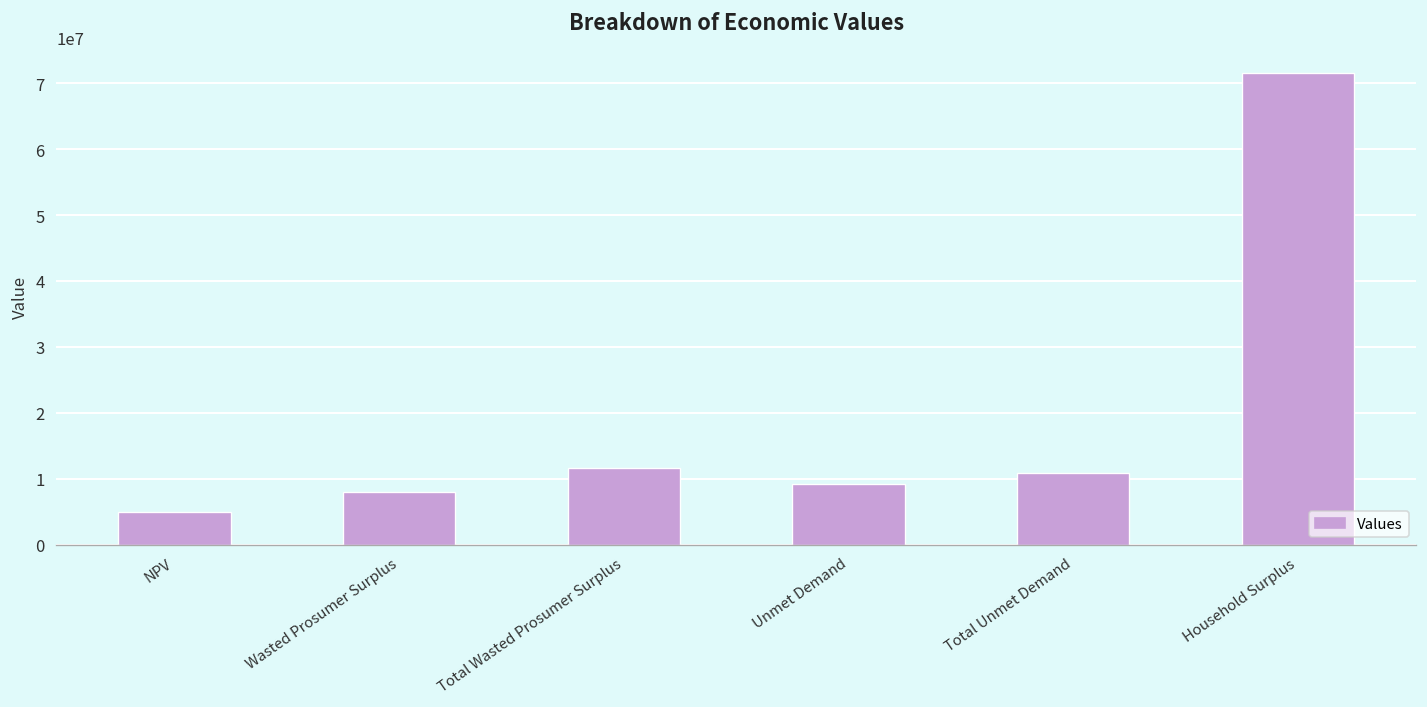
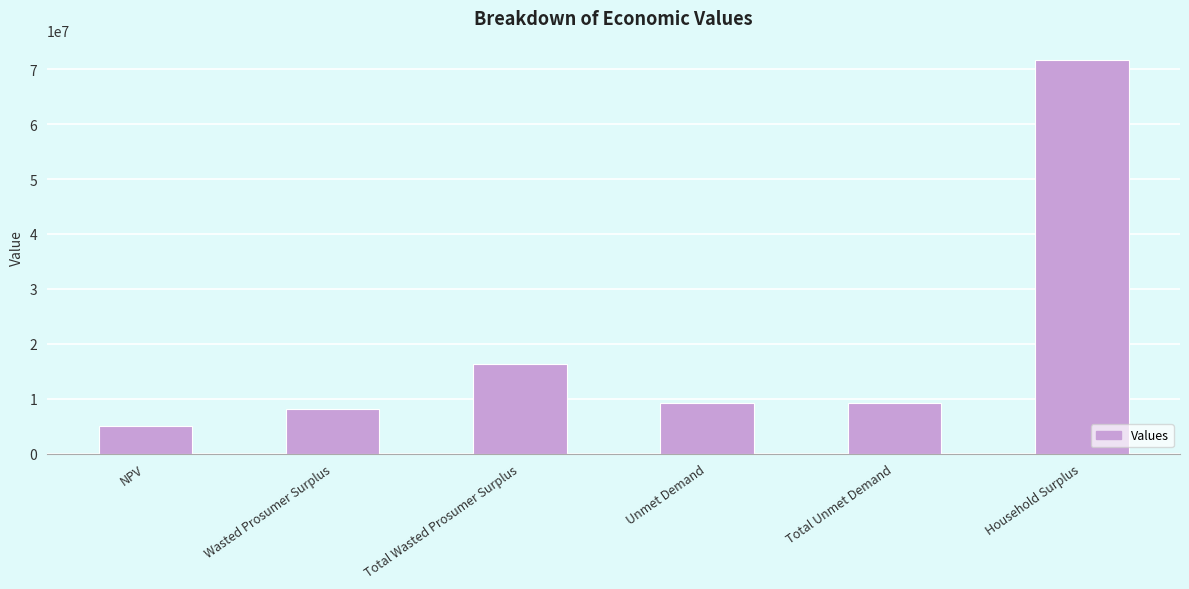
  {
    "NPV": 5000000,
    "Wasted Prosumer Surplus": 8000000,
-   "Total Wasted Prosumer Surplus": 12000000,
+   "Total Wasted Prosumer Surplus": 16000000,
    "Unmet Demand": 9000000,
-   "Total Unmet Demand": 11000000,
+   "Total Unmet Demand": 9000000,
    "Household Surplus": 72000000
  }
